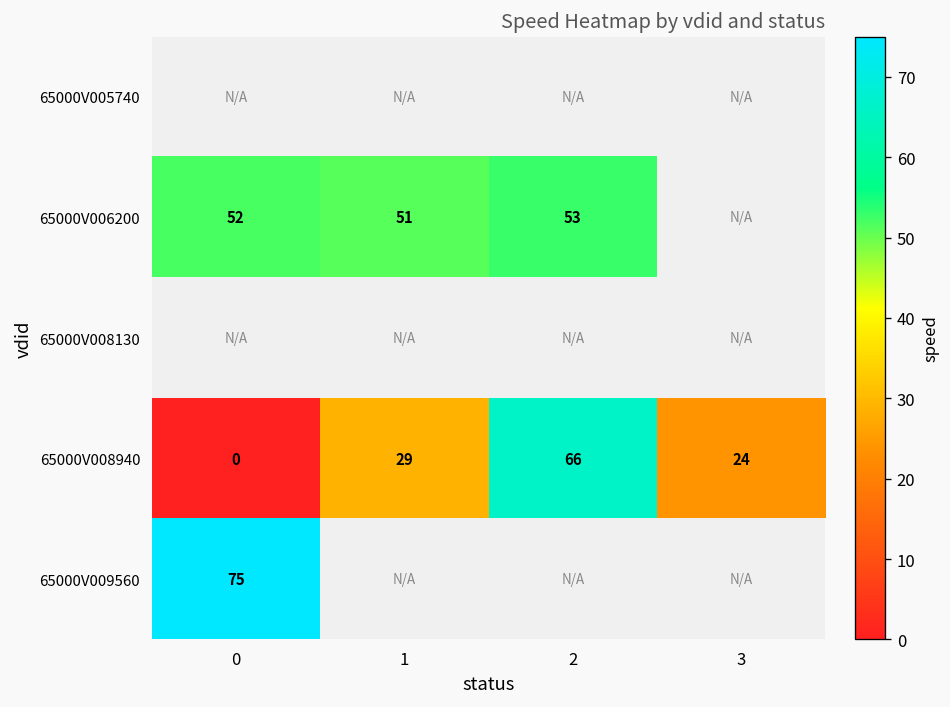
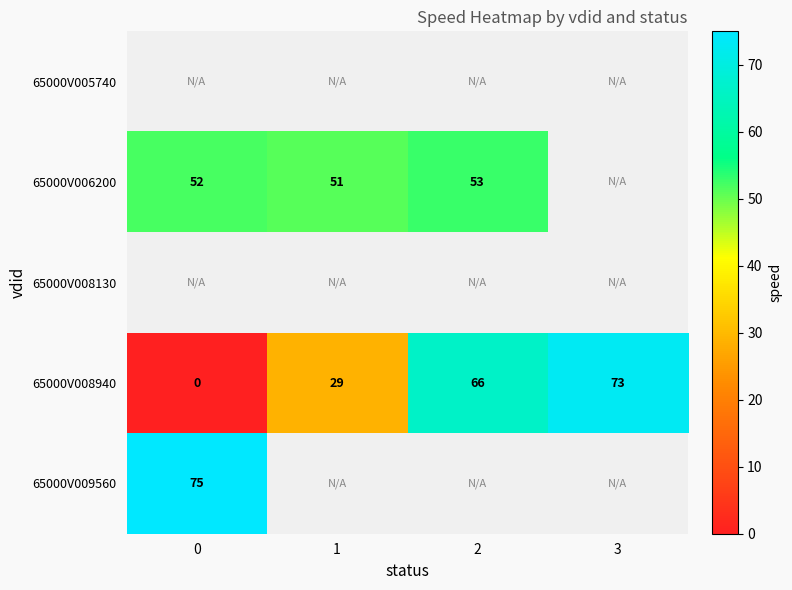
  {
    "65000V006200": {
      "0": 52,
      "1": 51,
      "2": 53
    },
    "65000V008940": {
      "0": 0,
      "1": 29,
      "2": 66,
-     "3": 24
+     "3": 73
    },
    "65000V009560": {
      "0": 75
    }
  }
